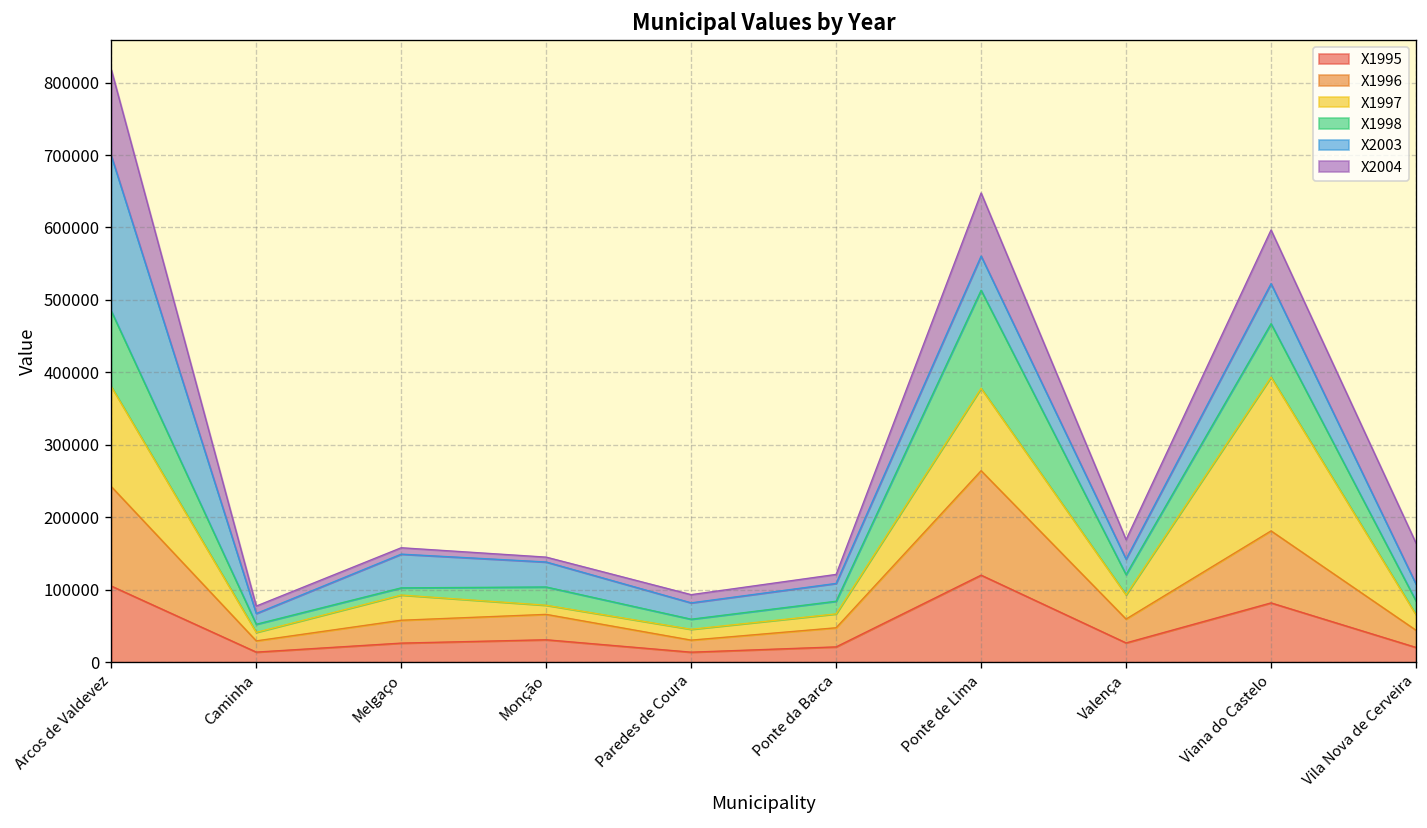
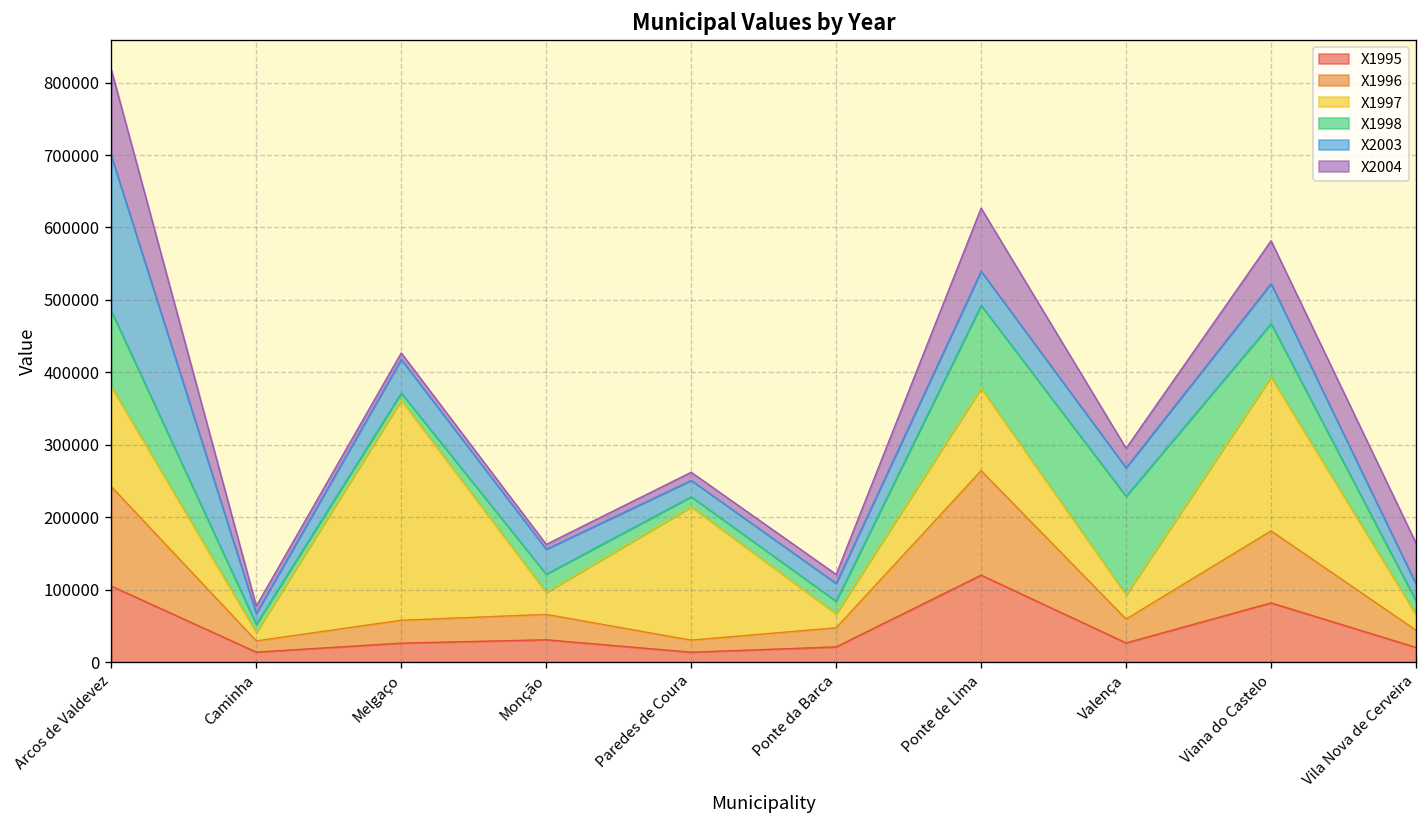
  {
    "X1997": {
      "Arcos de Valdevez": 140000,
      "Caminha": 10000,
-     "Melgaço": 30000,
-     "Monção": 10000,
-     "Paredes de Coura": 10000,
+     "Melgaço": 300000,
+     "Monção": 30000,
+     "Paredes de Coura": 180000,
      "Ponte da Barca": 20000,
      "Ponte de Lima": 110000,
      "Valença": 30000,
      "Viana do Castelo": 210000,
      "Vila Nova de Cerveira": 20000
    },
    "X1998": {
      "Arcos de Valdevez": 100000,
      "Caminha": 10000,
      "Melgaço": 10000,
      "Monção": 30000,
      "Paredes de Coura": 10000,
      "Ponte da Barca": 20000,
-     "Ponte de Lima": 140000,
-     "Valença": 30000,
+     "Ponte de Lima": 110000,
+     "Valença": 140000,
      "Viana do Castelo": 70000,
      "Vila Nova de Cerveira": 20000
    },
    "X2003": {
      "Arcos de Valdevez": 210000,
      "Caminha": 10000,
      "Melgaço": 50000,
      "Monção": 30000,
      "Paredes de Coura": 20000,
      "Ponte da Barca": 20000,
      "Ponte de Lima": 50000,
-     "Valença": 20000,
+     "Valença": 40000,
      "Viana do Castelo": 60000,
      "Vila Nova de Cerveira": 20000
    },
    "X2004": {
      "Arcos de Valdevez": 120000,
      "Caminha": 10000,
      "Melgaço": 10000,
      "Monção": 10000,
      "Paredes de Coura": 10000,
      "Ponte da Barca": 10000,
      "Ponte de Lima": 90000,
      "Valença": 30000,
-     "Viana do Castelo": 70000,
+     "Viana do Castelo": 60000,
      "Vila Nova de Cerveira": 60000
    }
  }
